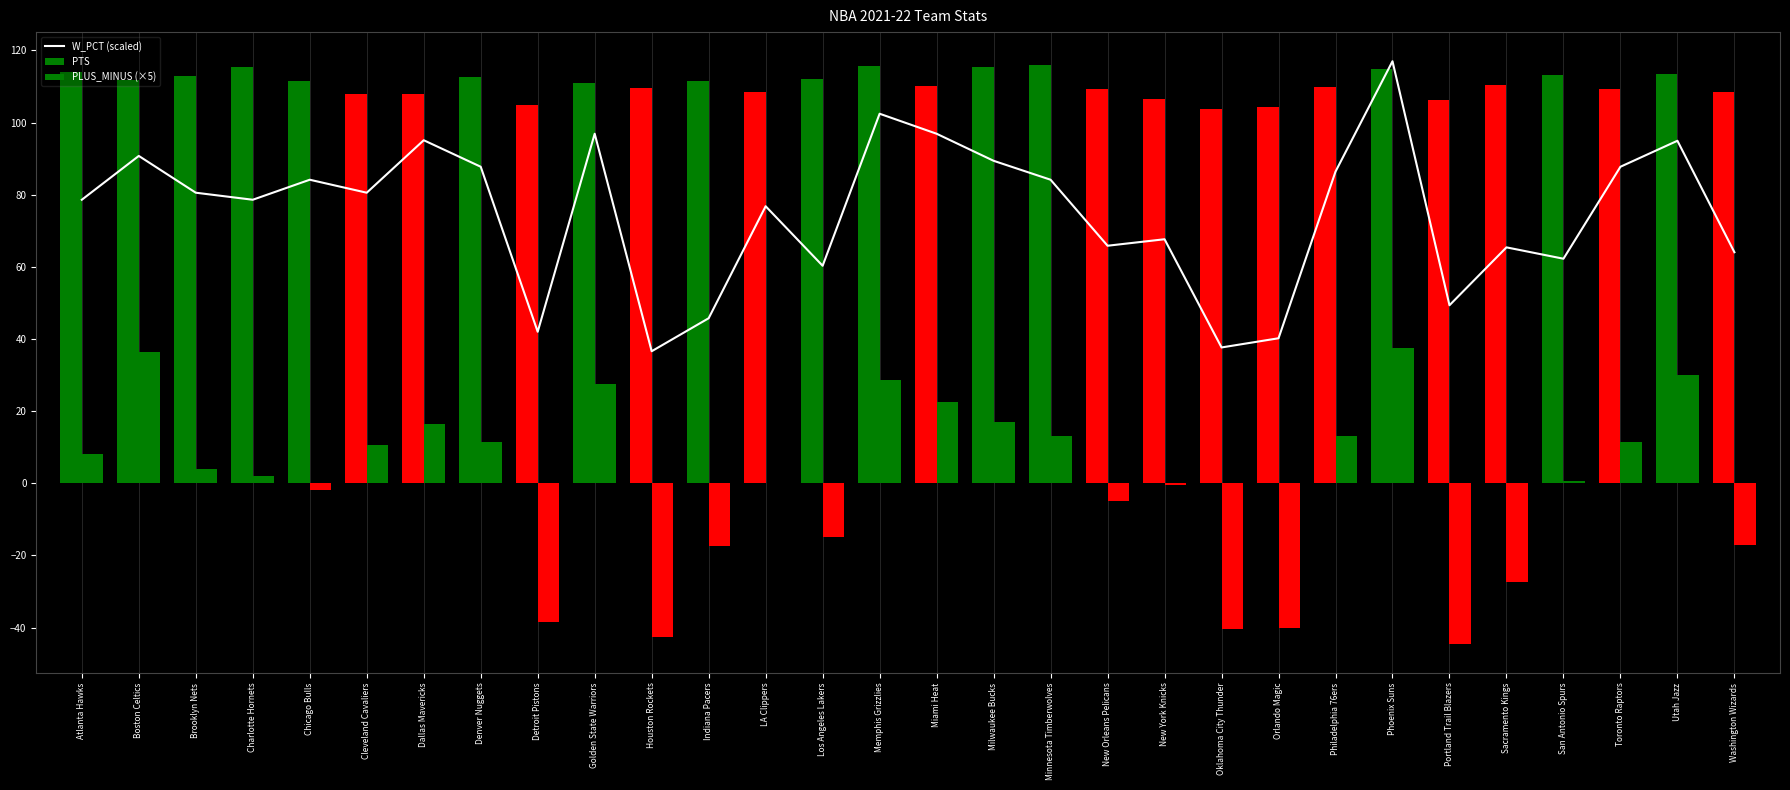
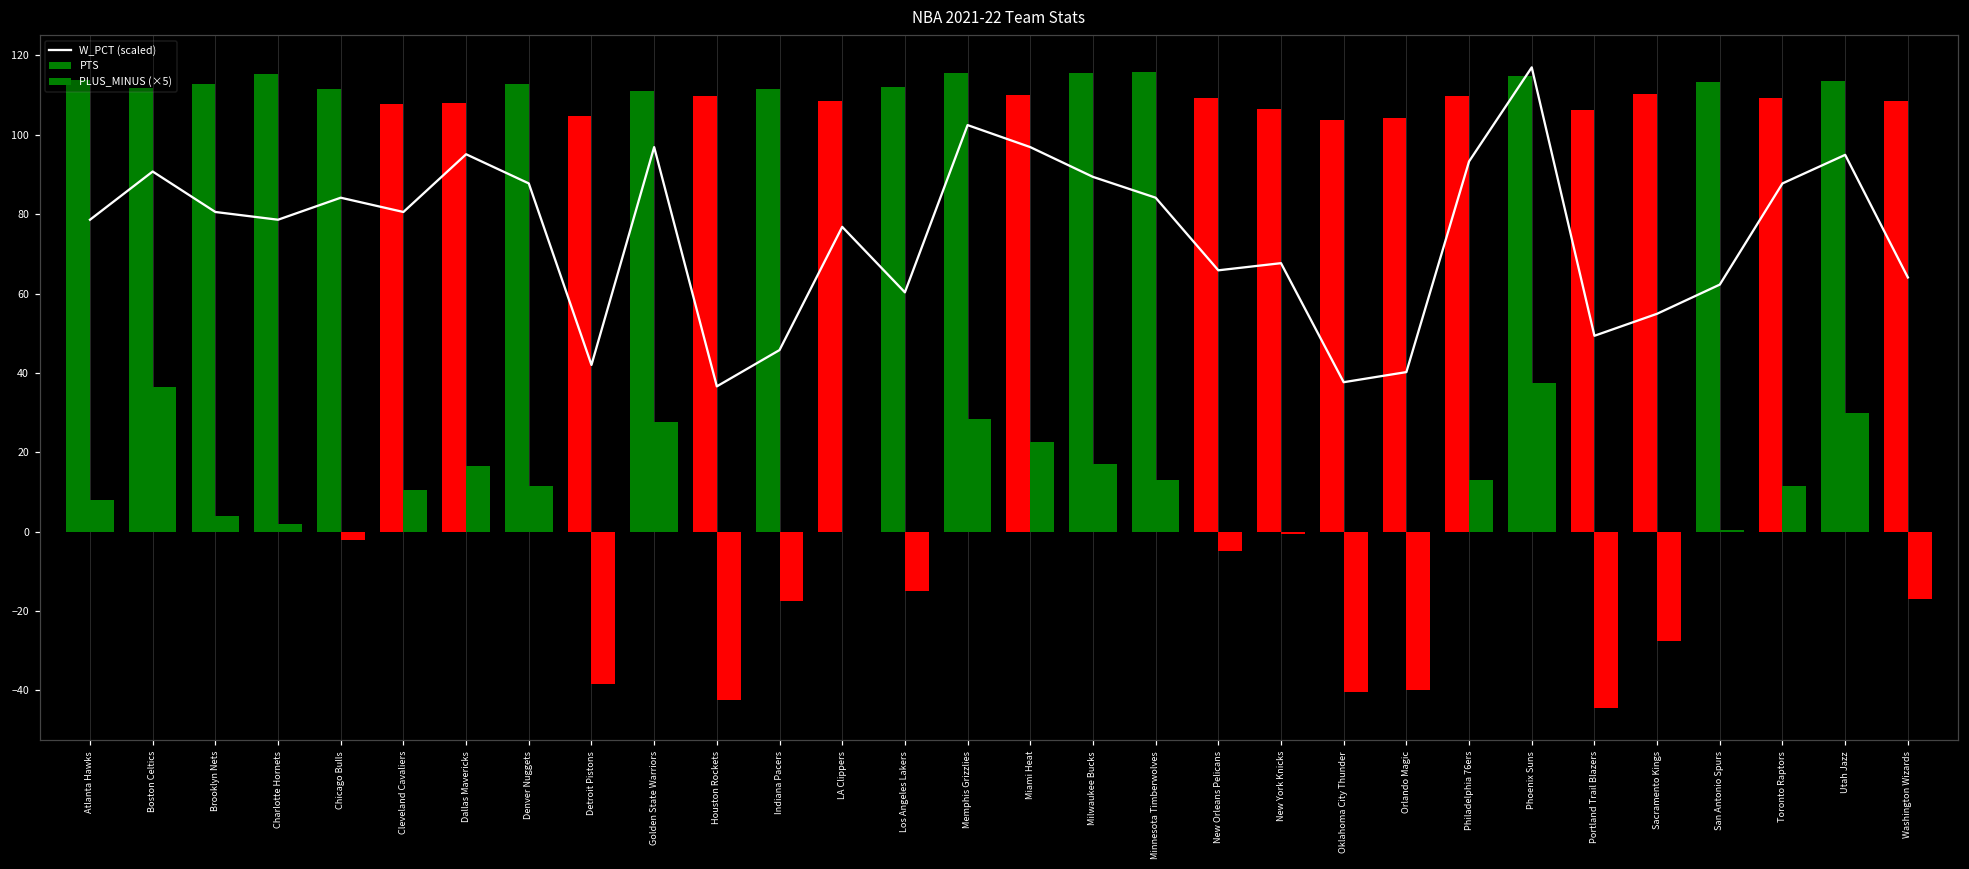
  {
    "W_PCT (scaled)": {
      "Atlanta Hawks": 79,
      "Boston Celtics": 91,
      "Brooklyn Nets": 81,
      "Charlotte Hornets": 79,
      "Chicago Bulls": 84,
      "Cleveland Cavaliers": 81,
      "Dallas Mavericks": 95,
      "Denver Nuggets": 88,
      "Detroit Pistons": 42,
      "Golden State Warriors": 97,
      "Houston Rockets": 37,
      "Indiana Pacers": 46,
      "LA Clippers": 77,
      "Los Angeles Lakers": 60,
      "Memphis Grizzlies": 102,
      "Miami Heat": 97,
      "Milwaukee Bucks": 89,
      "Minnesota Timberwolves": 84,
      "New Orleans Pelicans": 66,
      "New York Knicks": 68,
      "Oklahoma City Thunder": 38,
      "Orlando Magic": 40,
-     "Philadelphia 76ers": 86,
+     "Philadelphia 76ers": 93,
      "Phoenix Suns": 117,
      "Portland Trail Blazers": 49,
-     "Sacramento Kings": 65,
+     "Sacramento Kings": 55,
      "San Antonio Spurs": 62,
      "Toronto Raptors": 88,
      "Utah Jazz": 95,
      "Washington Wizards": 64
    }
  }
